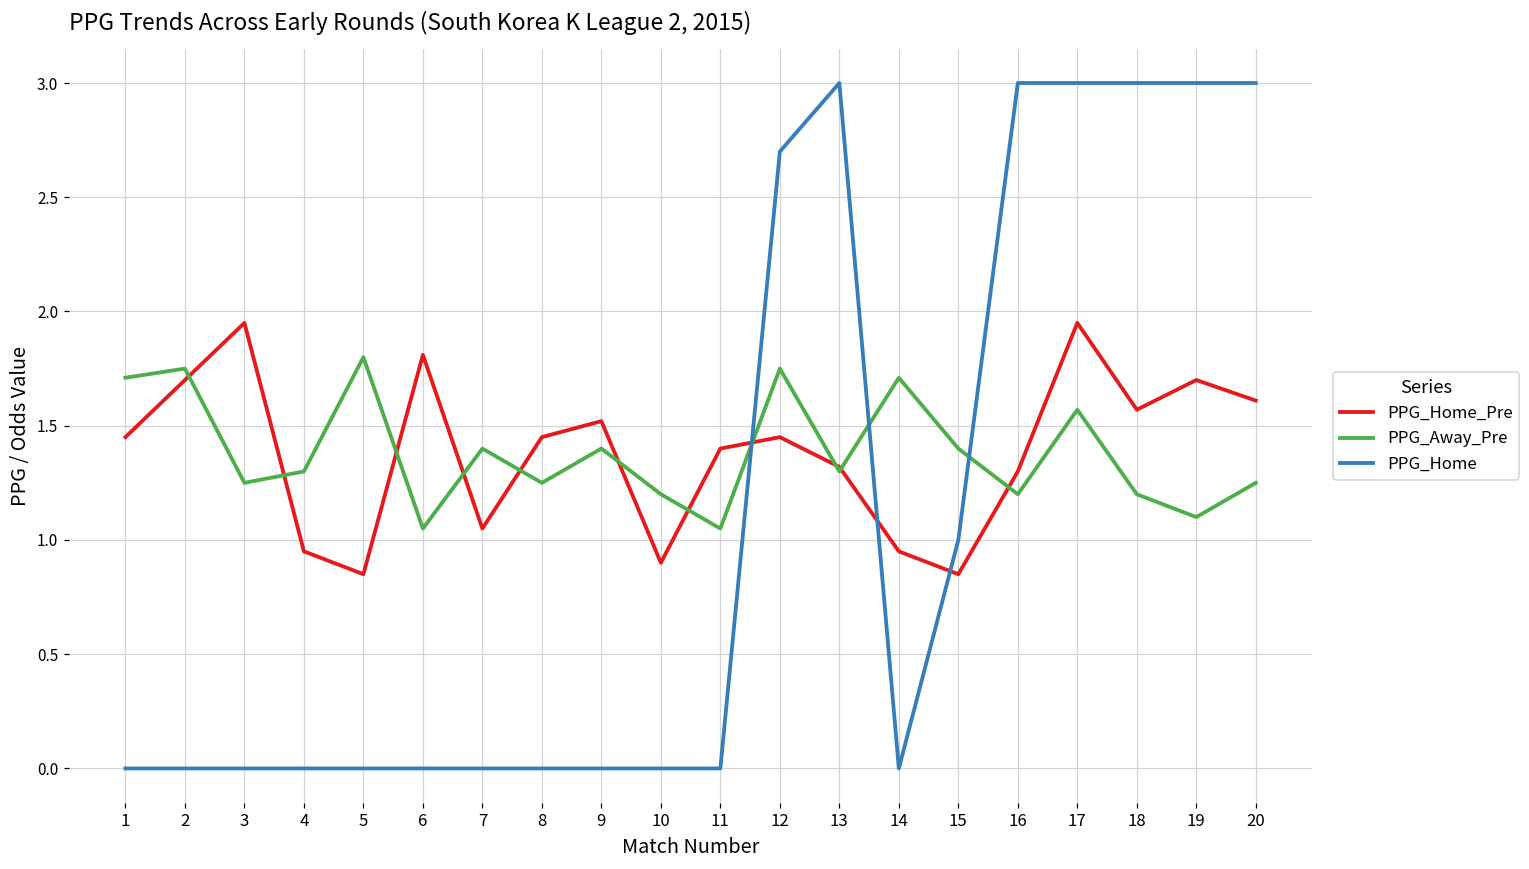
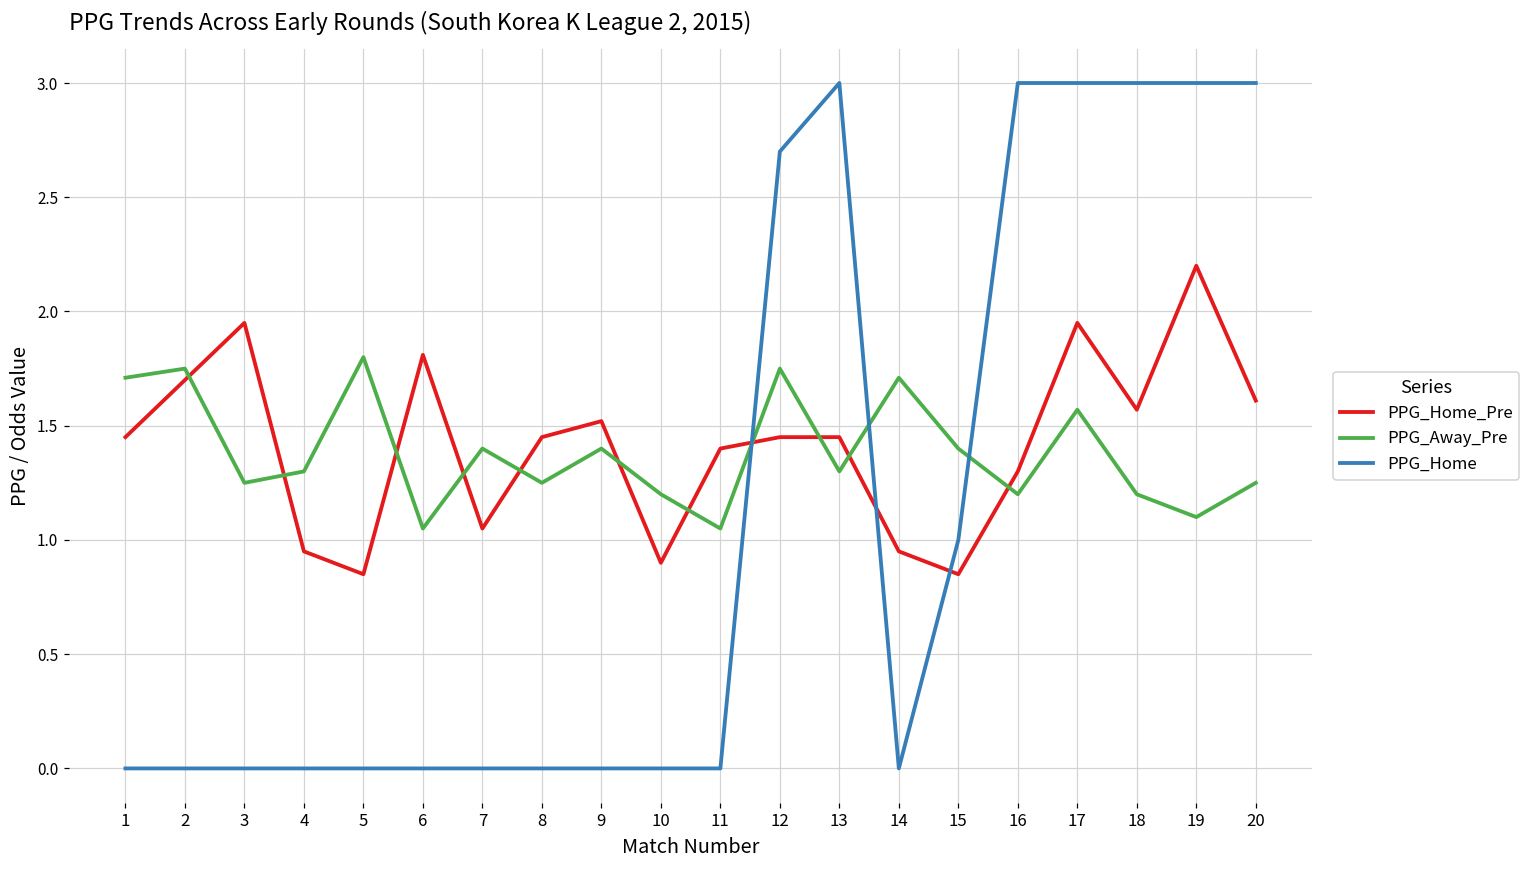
  {
    "PPG_Home_Pre": {
      "1": 1.45,
      "2": 1.70,
      "3": 1.95,
      "4": 0.95,
      "5": 0.85,
      "6": 1.81,
      "7": 1.05,
      "8": 1.45,
      "9": 1.52,
      "10": 0.90,
      "11": 1.40,
      "12": 1.45,
-     "13": 1.32,
+     "13": 1.45,
      "14": 0.95,
      "15": 0.85,
      "16": 1.30,
      "17": 1.95,
      "18": 1.57,
-     "19": 1.7,
+     "19": 2.2,
      "20": 1.61
    },
    "PPG_Away_Pre": {
      "1": 1.71,
      "2": 1.75,
      "3": 1.25,
      "4": 1.30,
      "5": 1.80,
      "6": 1.05,
      "7": 1.40,
      "8": 1.25,
      "9": 1.40,
      "10": 1.20,
      "11": 1.05,
      "12": 1.75,
      "13": 1.30,
      "14": 1.71,
      "15": 1.40,
      "16": 1.20,
      "17": 1.57,
      "18": 1.20,
      "19": 1.10,
      "20": 1.25
    },
    "PPG_Home": {
      "1": 0.00,
      "2": 0.00,
      "3": 0.00,
      "4": 0.00,
      "5": 0.00,
      "6": 0.00,
      "7": 0.00,
      "8": 0.00,
      "9": 0.00,
      "10": 0.00,
      "11": 0.00,
      "12": 2.70,
      "13": 3.00,
      "14": 0.00,
      "15": 1.00,
      "16": 3.00,
      "17": 3.00,
      "18": 3.00,
      "19": 3.00,
      "20": 3.00
    }
  }
